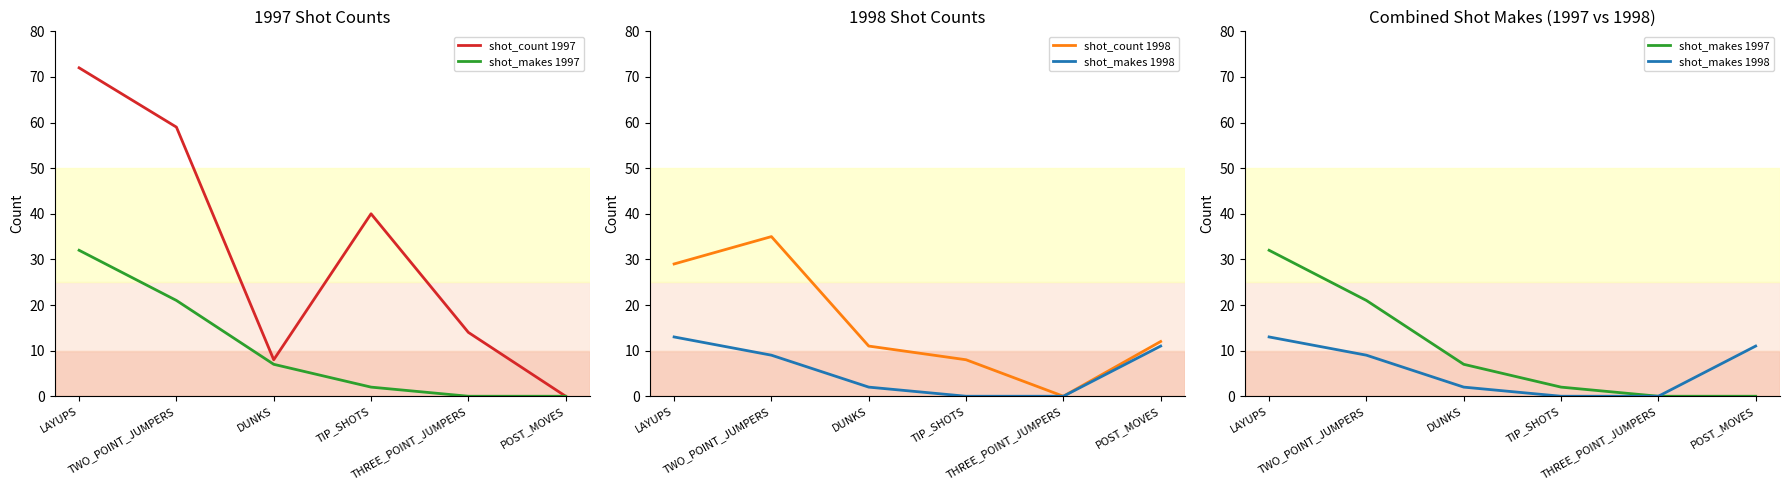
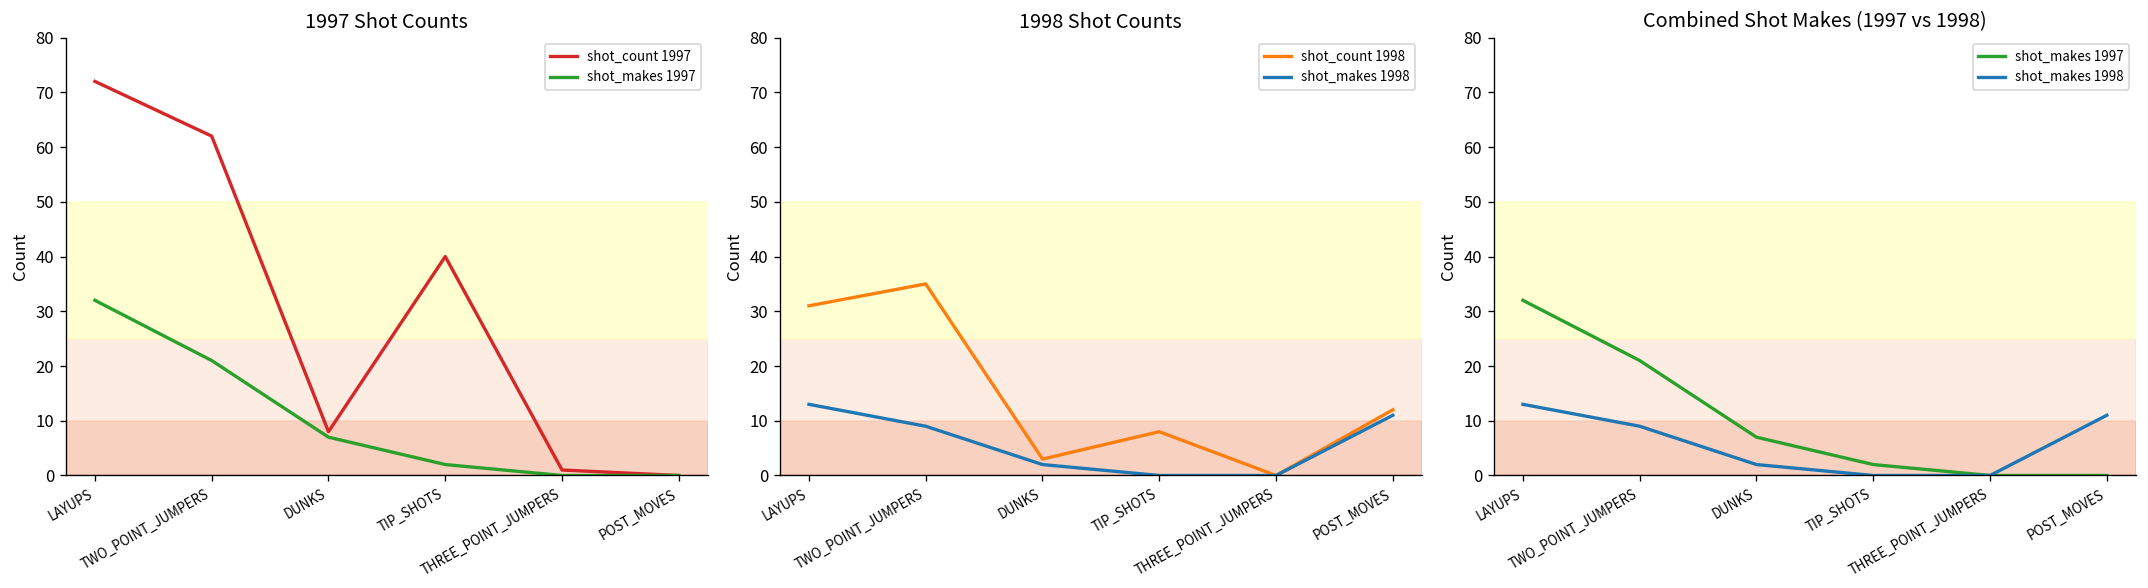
  {
    "1997 Shot Counts": {
      "shot_count 1997": {
        "LAYUPS": 72,
-       "TWO_POINT_JUMPERS": 59,
+       "TWO_POINT_JUMPERS": 62,
        "DUNKS": 8,
        "TIP_SHOTS": 40,
-       "THREE_POINT_JUMPERS": 14
+       "THREE_POINT_JUMPERS": 1
      },
      "shot_makes 1997": {
        "LAYUPS": 32,
        "TWO_POINT_JUMPERS": 21,
        "DUNKS": 7,
        "TIP_SHOTS": 2,
        "THREE_POINT_JUMPERS": 0
      }
    },
    "1998 Shot Counts": {
      "shot_count 1998": {
-       "LAYUPS": 29,
+       "LAYUPS": 31,
        "TWO_POINT_JUMPERS": 35,
-       "DUNKS": 11,
+       "DUNKS": 3,
        "TIP_SHOTS": 8,
        "POST_MOVES": 12
      },
      "shot_makes 1998": {
        "LAYUPS": 13,
        "TWO_POINT_JUMPERS": 9,
        "DUNKS": 2,
        "TIP_SHOTS": 0,
        "POST_MOVES": 11
      }
    },
    "Combined Shot Makes (1997 vs 1998)": {
      "shot_makes 1997": {
        "LAYUPS": 32,
        "TWO_POINT_JUMPERS": 21,
        "DUNKS": 7,
        "TIP_SHOTS": 2,
        "POST_MOVES": 0
      },
      "shot_makes 1998": {
        "LAYUPS": 13,
        "TWO_POINT_JUMPERS": 9,
        "DUNKS": 2,
        "TIP_SHOTS": 0,
        "POST_MOVES": 11
      }
    }
  }
